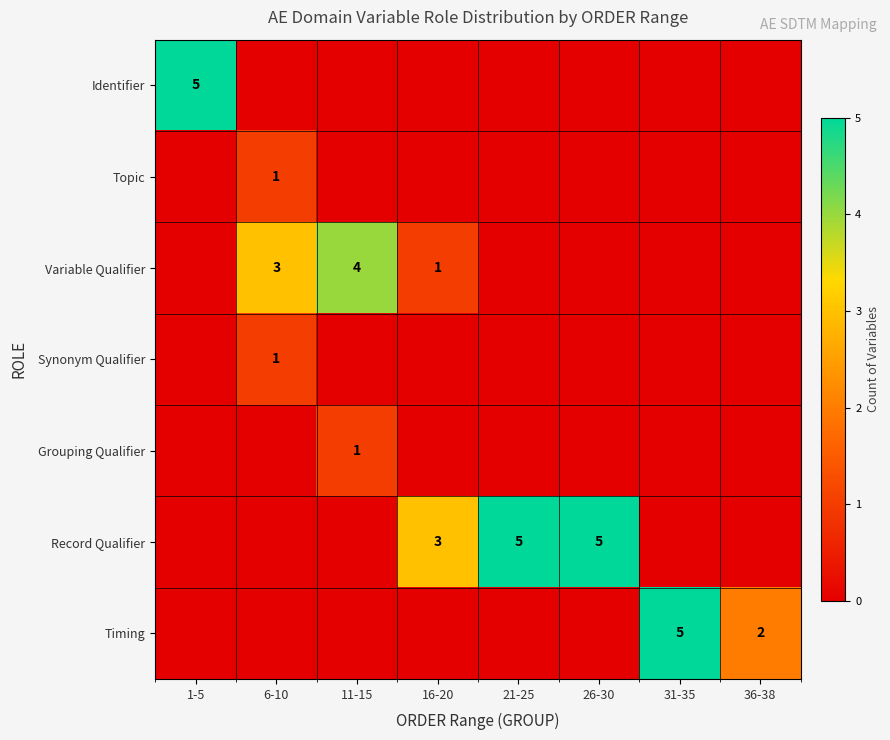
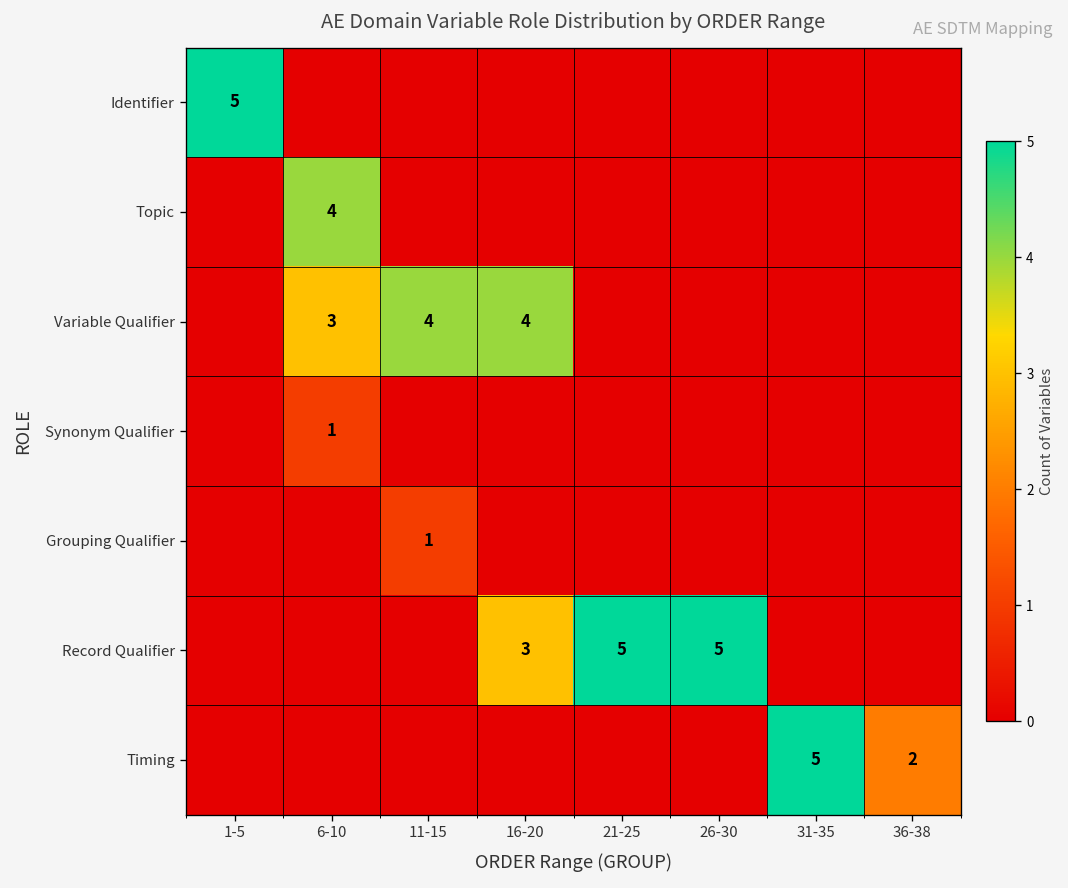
  {
    "Identifier": {
      "1-5": 5
    },
    "Topic": {
-     "6-10": 1
+     "6-10": 4
    },
    "Variable Qualifier": {
      "6-10": 3,
      "11-15": 4,
-     "16-20": 1
+     "16-20": 4
    },
    "Synonym Qualifier": {
      "6-10": 1
    },
    "Grouping Qualifier": {
      "11-15": 1
    },
    "Record Qualifier": {
      "16-20": 3,
      "21-25": 5,
      "26-30": 5
    },
    "Timing": {
      "31-35": 5,
      "36-38": 2
    }
  }
